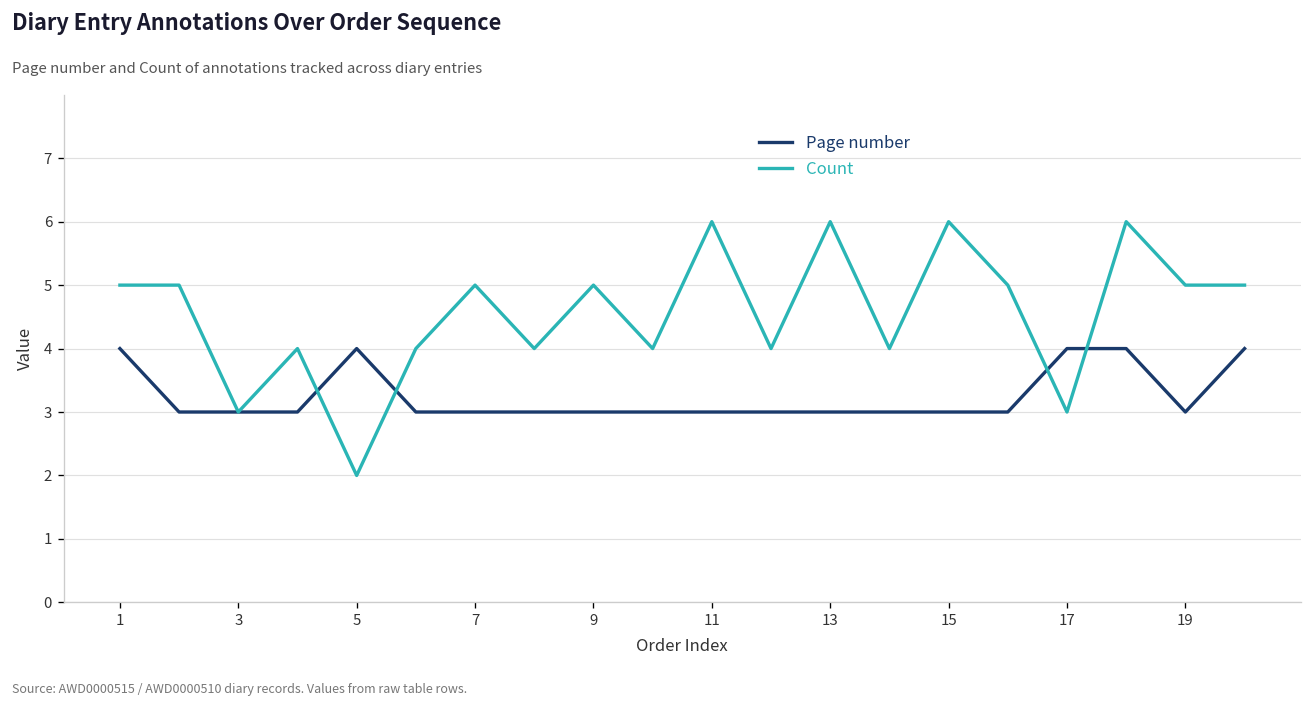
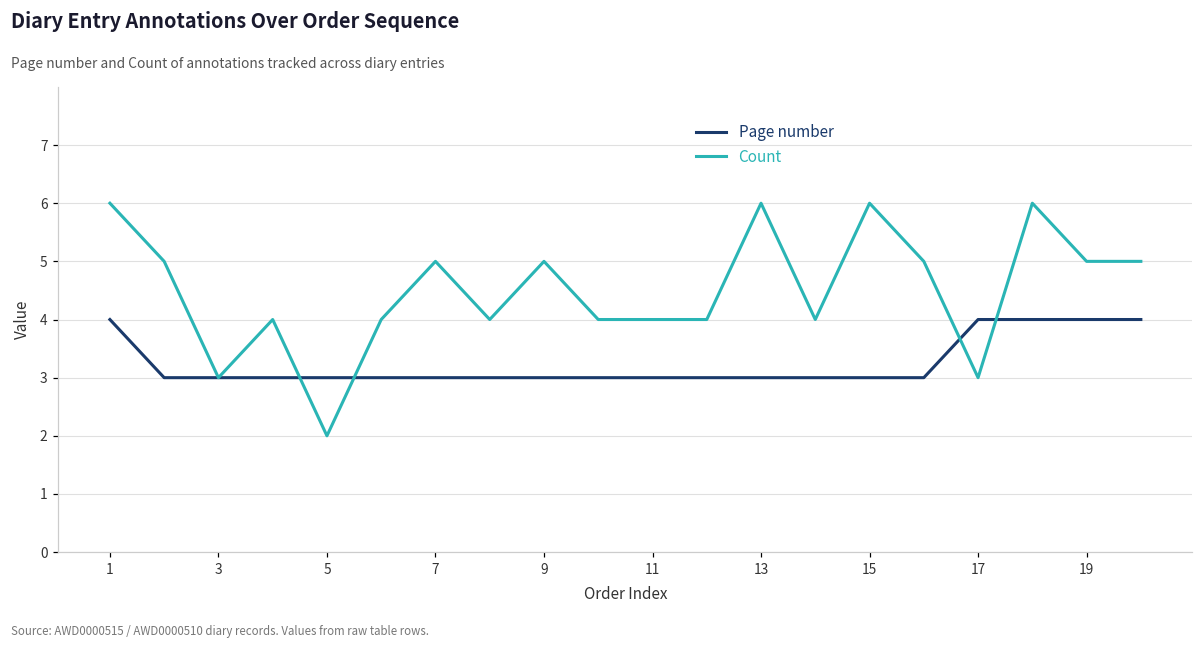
  {
    "Page number": {
      "1": 4,
-     "5": 4,
+     "5": 3,
      "7": 3,
      "9": 3,
      "11": 3,
      "13": 3,
      "15": 3,
      "17": 4,
-     "19": 3
+     "19": 4
    },
    "Count": {
-     "1": 5,
+     "1": 6,
      "5": 2,
      "7": 5,
      "9": 5,
-     "11": 6,
+     "11": 4,
      "13": 6,
      "15": 6,
      "17": 3,
      "19": 5
    }
  }
